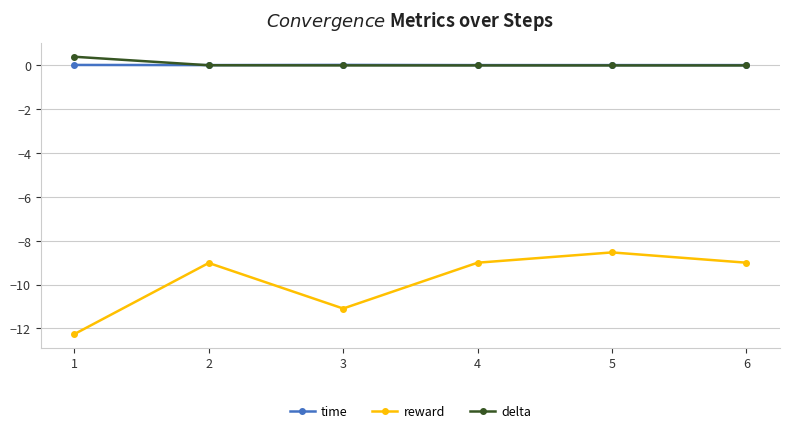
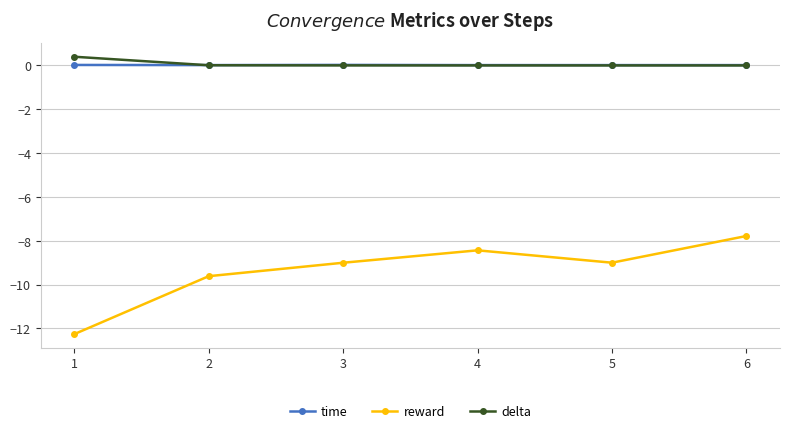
  {
    "time": {
      "1": 0.0
    },
    "reward": {
      "1": -12.3,
-     "2": -9.0,
-     "3": -11.1,
-     "4": -9.0,
-     "5": -8.5,
-     "6": -9.0
+     "2": -9.6,
+     "3": -9.0,
+     "4": -8.4,
+     "5": -9.0,
+     "6": -7.8
    },
    "delta": {
      "1": 0.4
    }
  }
